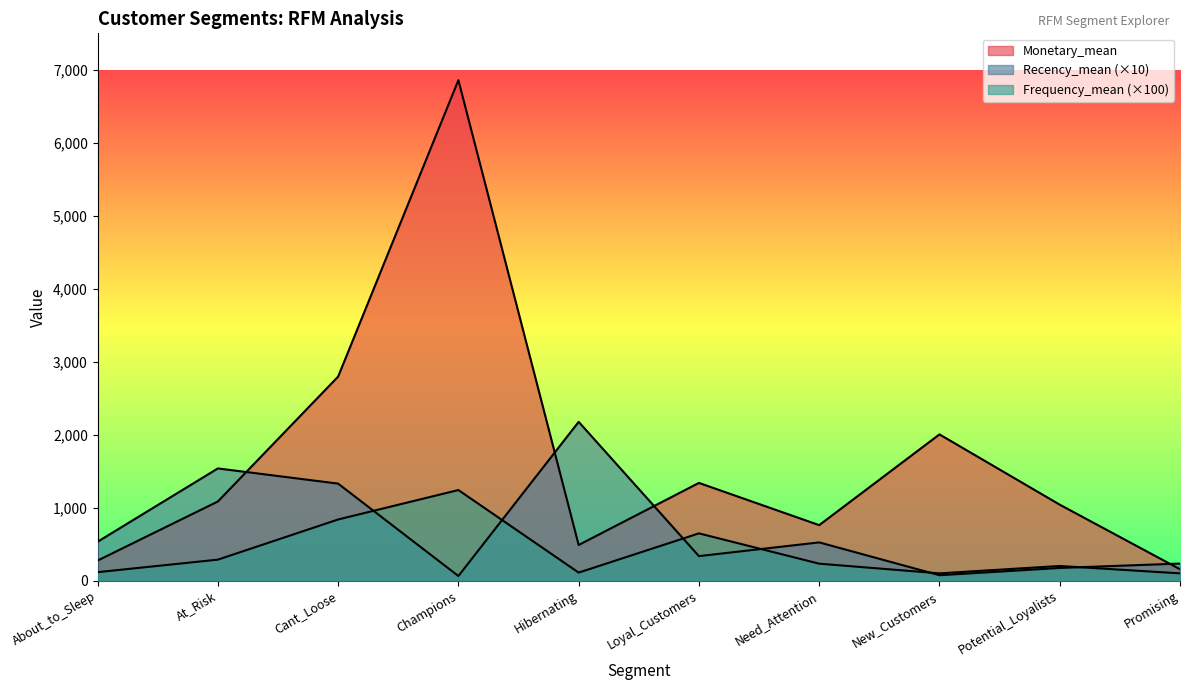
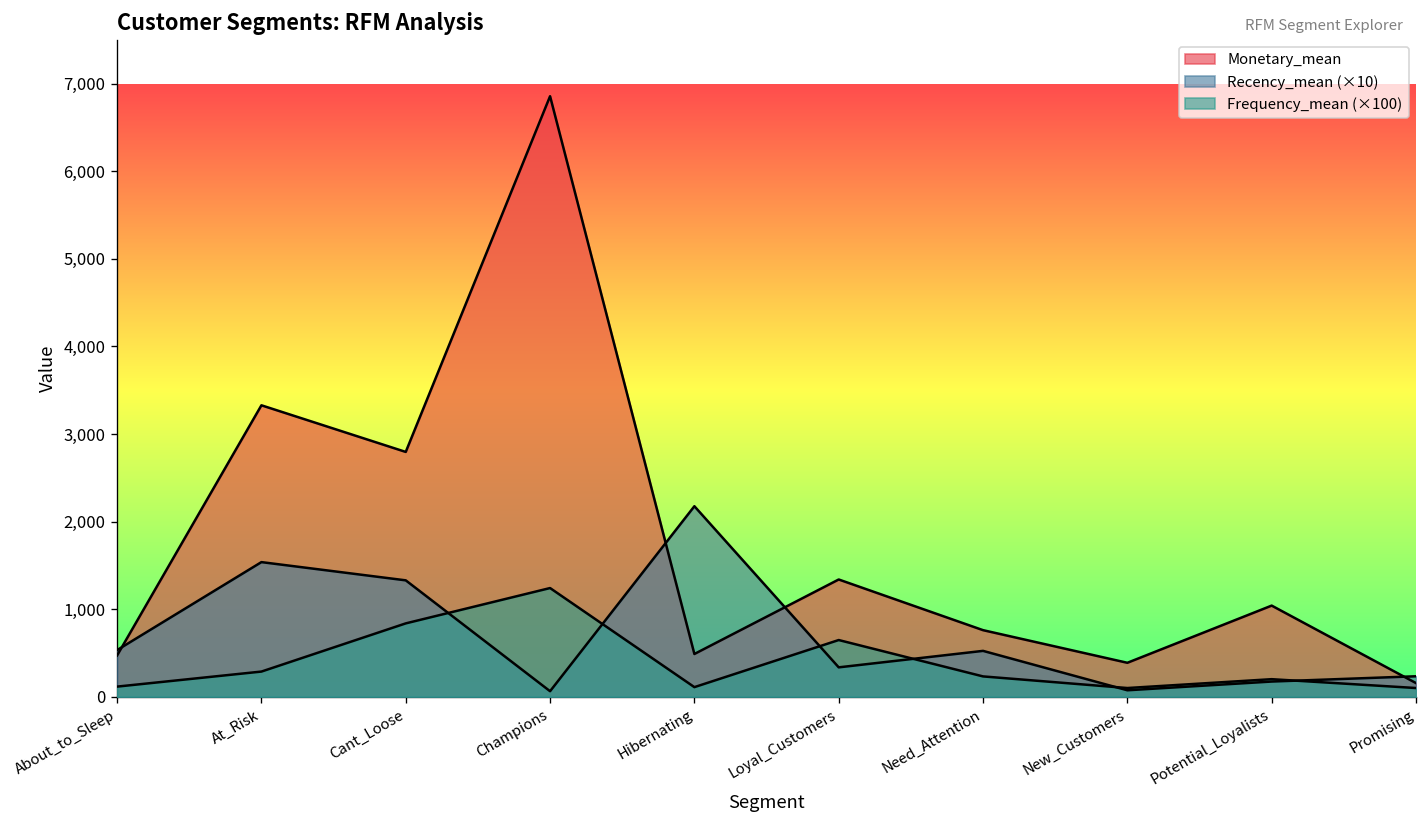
  {
    "Monetary_mean": {
-     "About_to_Sleep": "300",
-     "At_Risk": "1,100",
+     "About_to_Sleep": "500",
+     "At_Risk": "3,300",
      "Cant_Loose": "2,800",
      "Champions": "6,900",
      "Hibernating": "500",
      "Loyal_Customers": "1,300",
      "Need_Attention": "800",
-     "New_Customers": "2,000",
+     "New_Customers": "400",
      "Potential_Loyalists": "1,000",
      "Promising": "200"
    }
  }
